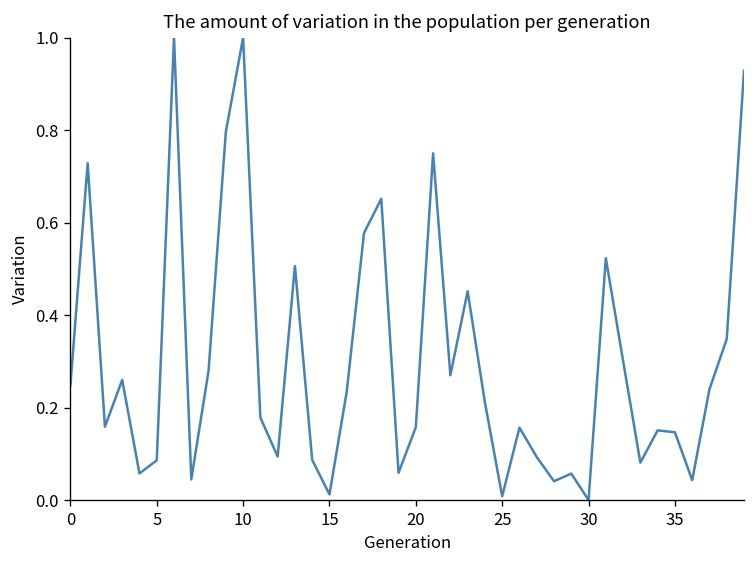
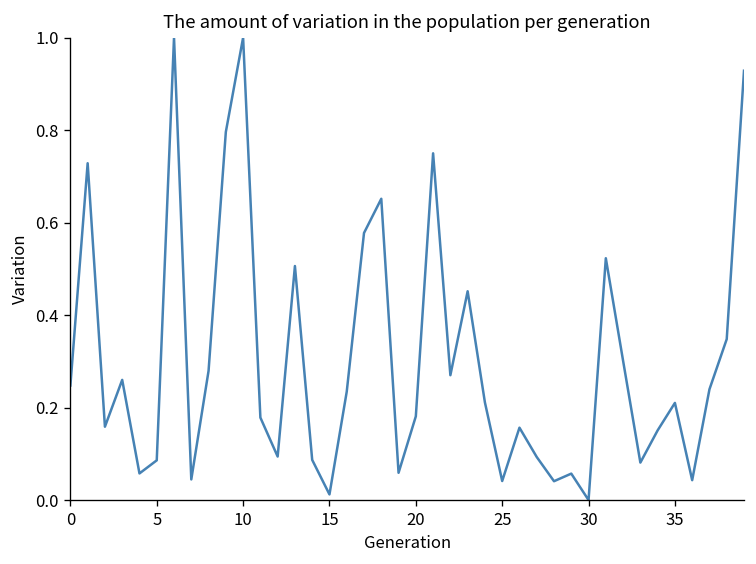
  {
    "0": 0.25,
    "5": 0.09,
    "10": 1.00,
    "15": 0.01,
-   "20": 0.16,
-   "25": 0.01,
+   "20": 0.18,
+   "25": 0.04,
    "30": 0.00,
-   "35": 0.15
+   "35": 0.21
  }
